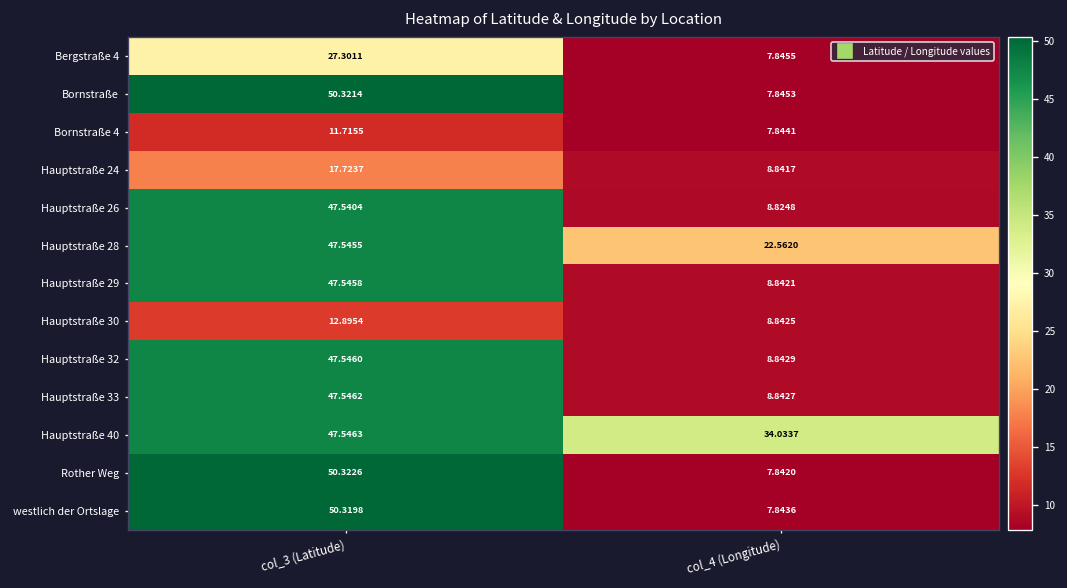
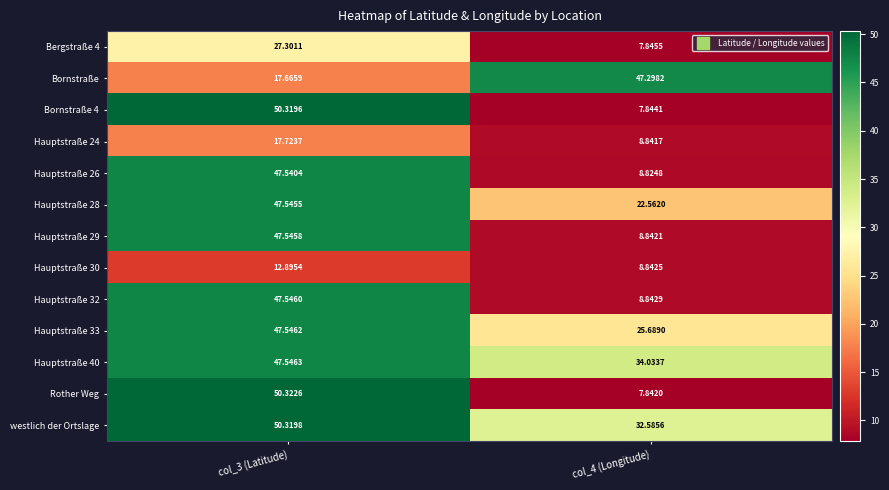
  {
    "Bergstraße 4": {
      "col_3 (Latitude)": 27.3011,
      "col_4 (Longitude)": 7.8455
    },
    "Bornstraße": {
-     "col_3 (Latitude)": 50.3214,
-     "col_4 (Longitude)": 7.8453
+     "col_3 (Latitude)": 17.6659,
+     "col_4 (Longitude)": 47.2982
    },
    "Bornstraße 4": {
-     "col_3 (Latitude)": 11.7155,
+     "col_3 (Latitude)": 50.3196,
      "col_4 (Longitude)": 7.8441
    },
    "Hauptstraße 24": {
      "col_3 (Latitude)": 17.7237,
      "col_4 (Longitude)": 8.8417
    },
    "Hauptstraße 26": {
      "col_3 (Latitude)": 47.5404,
      "col_4 (Longitude)": 8.8248
    },
    "Hauptstraße 28": {
      "col_3 (Latitude)": 47.5455,
      "col_4 (Longitude)": 22.5620
    },
    "Hauptstraße 29": {
      "col_3 (Latitude)": 47.5458,
      "col_4 (Longitude)": 8.8421
    },
    "Hauptstraße 30": {
      "col_3 (Latitude)": 12.8954,
      "col_4 (Longitude)": 8.8425
    },
    "Hauptstraße 32": {
      "col_3 (Latitude)": 47.5460,
      "col_4 (Longitude)": 8.8429
    },
    "Hauptstraße 33": {
      "col_3 (Latitude)": 47.5462,
-     "col_4 (Longitude)": 8.8427
+     "col_4 (Longitude)": 25.6890
    },
    "Hauptstraße 40": {
      "col_3 (Latitude)": 47.5463,
      "col_4 (Longitude)": 34.0337
    },
    "Rother Weg": {
      "col_3 (Latitude)": 50.3226,
      "col_4 (Longitude)": 7.8420
    },
    "westlich der Ortslage": {
      "col_3 (Latitude)": 50.3198,
-     "col_4 (Longitude)": 7.8436
+     "col_4 (Longitude)": 32.5856
    }
  }
